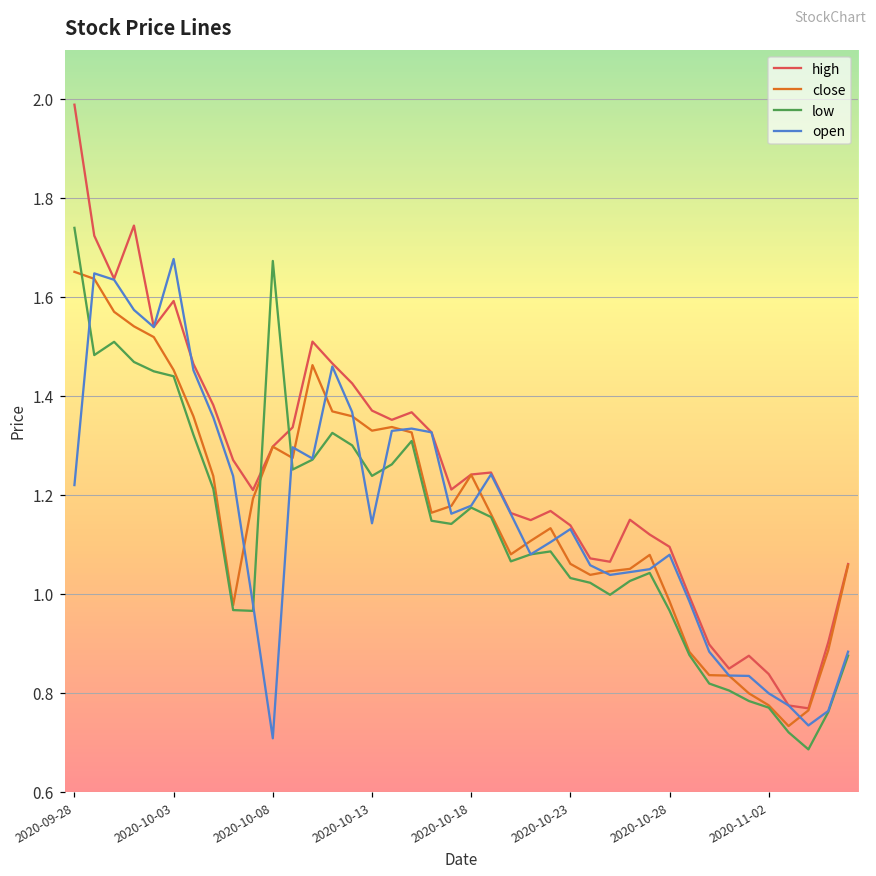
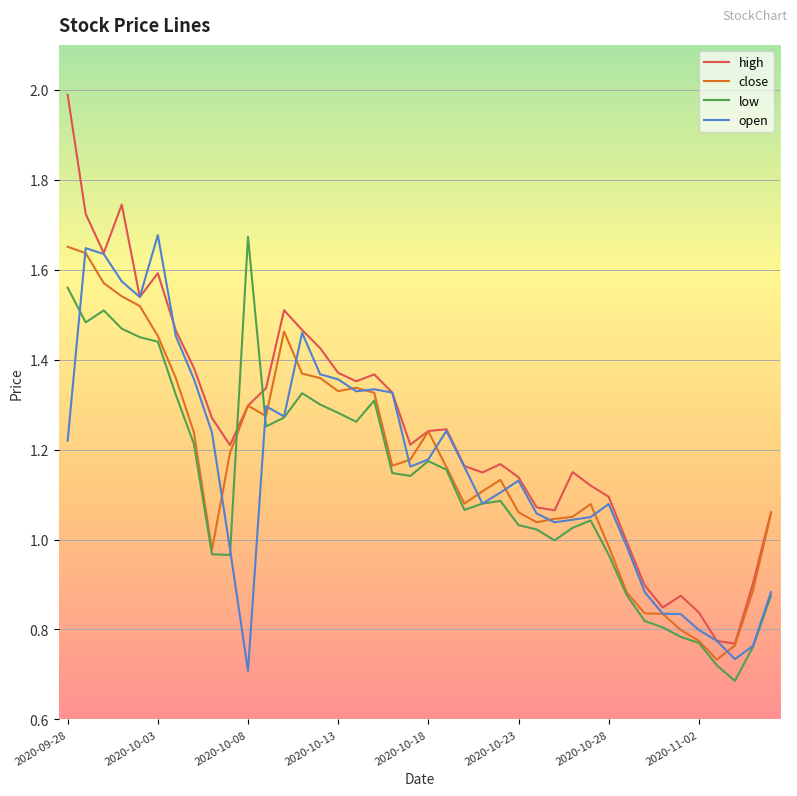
  {
    "low": {
-     "2020-09-28": 1.74,
+     "2020-09-28": 1.56,
      "2020-10-03": 1.44,
      "2020-10-08": 1.67,
-     "2020-10-13": 1.24,
+     "2020-10-13": 1.28,
      "2020-10-23": 1.03,
      "2020-10-28": 0.97
    },
    "open": {
      "2020-09-28": 1.22,
      "2020-10-03": 1.68,
      "2020-10-08": 0.71,
-     "2020-10-13": 1.14,
+     "2020-10-13": 1.36,
      "2020-10-23": 1.13,
      "2020-10-28": 1.08,
      "2020-11-02": 0.80
    }
  }
